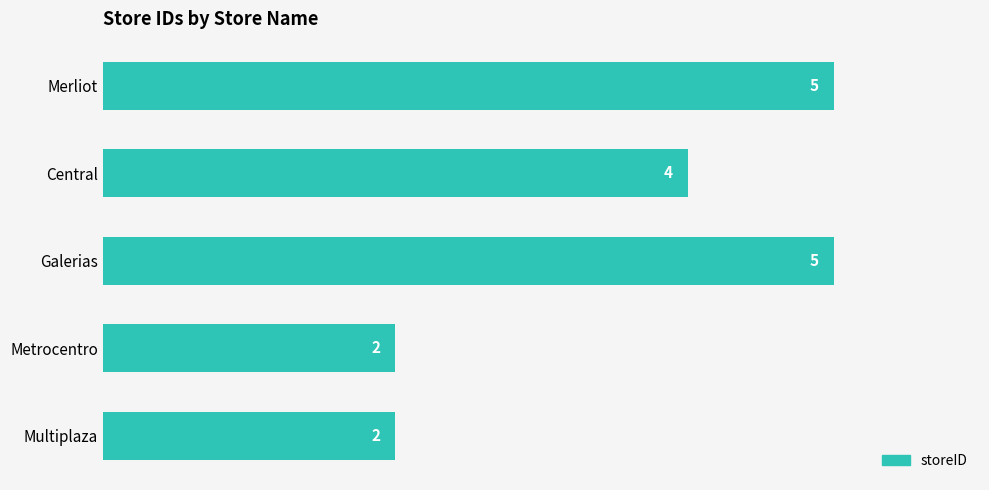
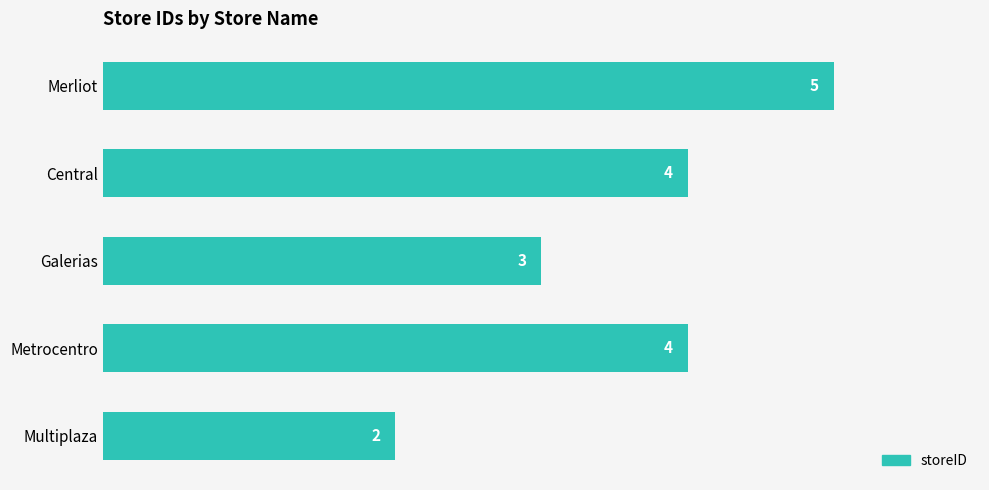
  {
    "Merliot": 5,
    "Central": 4,
-   "Galerias": 5,
-   "Metrocentro": 2,
+   "Galerias": 3,
+   "Metrocentro": 4,
    "Multiplaza": 2
  }
